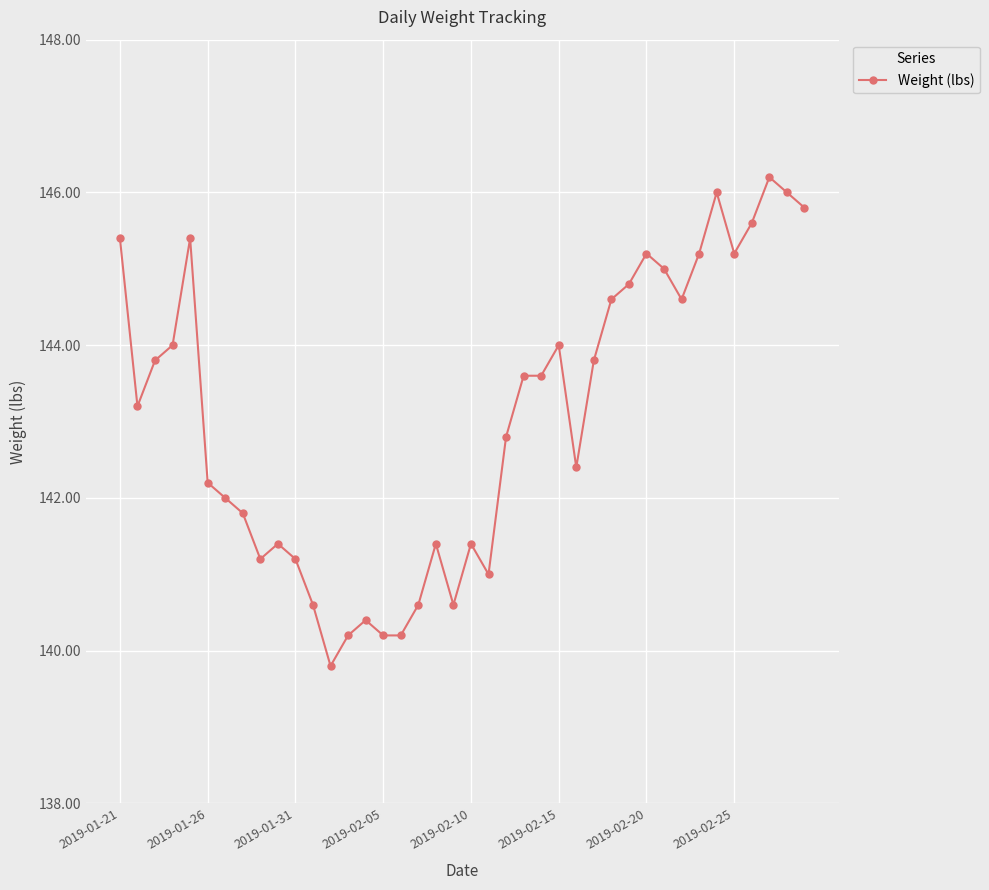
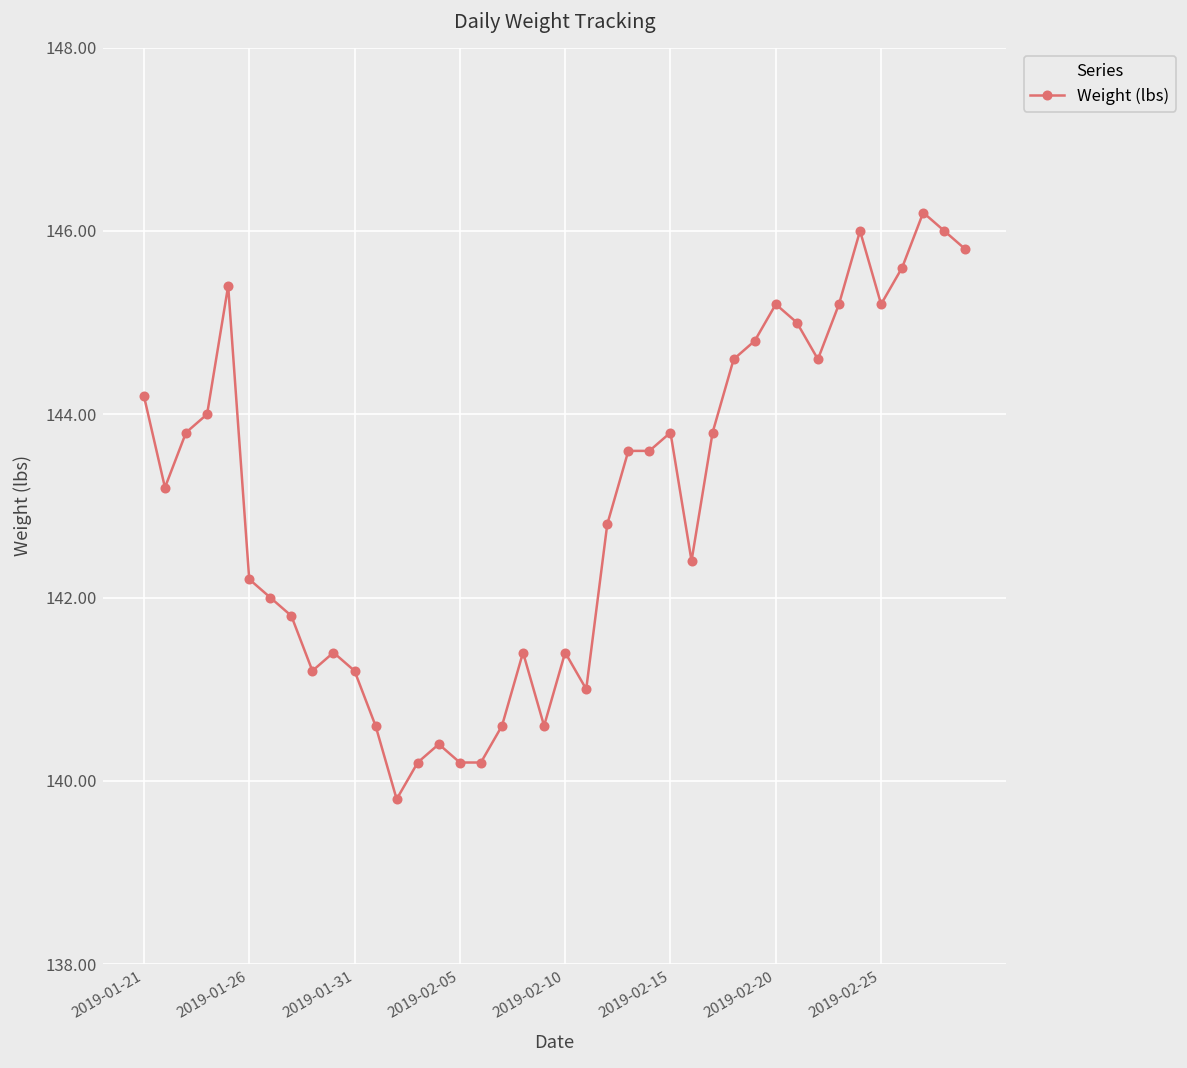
  {
-   "2019-01-21": 145.4,
+   "2019-01-21": 144.2,
    "2019-01-26": 142.2,
    "2019-01-31": 141.2,
    "2019-02-05": 140.2,
    "2019-02-10": 141.4,
-   "2019-02-15": 144.0,
+   "2019-02-15": 143.8,
    "2019-02-20": 145.2,
    "2019-02-25": 145.2
  }
